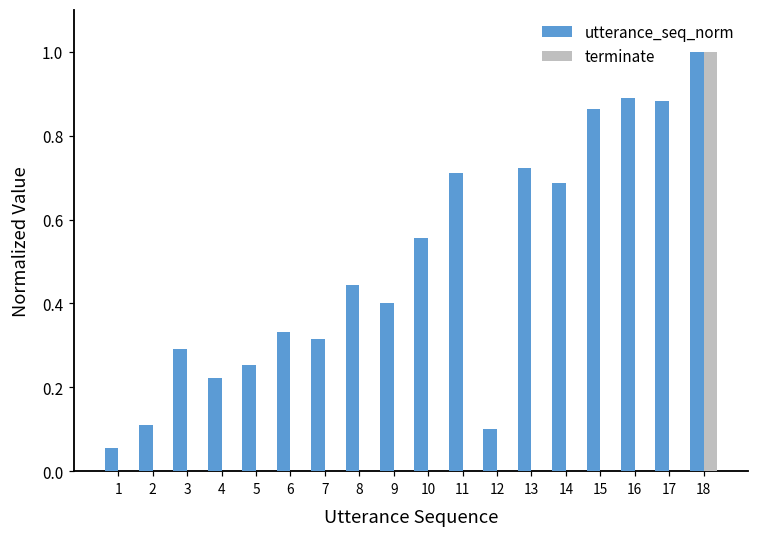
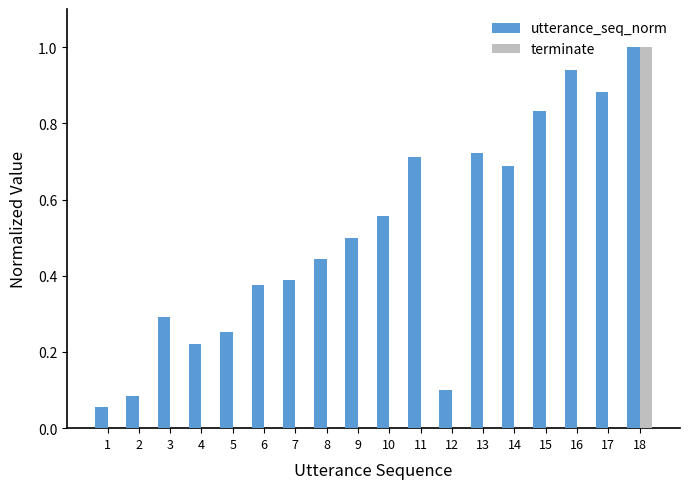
  {
    "utterance_seq_norm": {
      "1": 0.06,
-     "2": 0.11,
+     "2": 0.09,
      "3": 0.29,
      "4": 0.22,
      "5": 0.25,
-     "6": 0.33,
-     "7": 0.32,
+     "6": 0.38,
+     "7": 0.39,
      "8": 0.44,
-     "9": 0.4,
+     "9": 0.5,
      "10": 0.56,
      "11": 0.71,
      "12": 0.10,
      "13": 0.72,
      "14": 0.69,
-     "15": 0.86,
-     "16": 0.89,
+     "15": 0.83,
+     "16": 0.94,
      "17": 0.88,
      "18": 1.00
    },
    "terminate": {
      "1": 0.00,
      "2": 0.00,
      "3": 0.00,
      "4": 0.00,
      "5": 0.00,
      "6": 0.00,
      "7": 0.00,
      "8": 0.00,
      "9": 0.00,
      "10": 0.00,
      "11": 0.00,
      "12": 0.00,
      "13": 0.00,
      "14": 0.00,
      "15": 0.00,
      "16": 0.00,
      "17": 0.00,
      "18": 1.00
    }
  }
